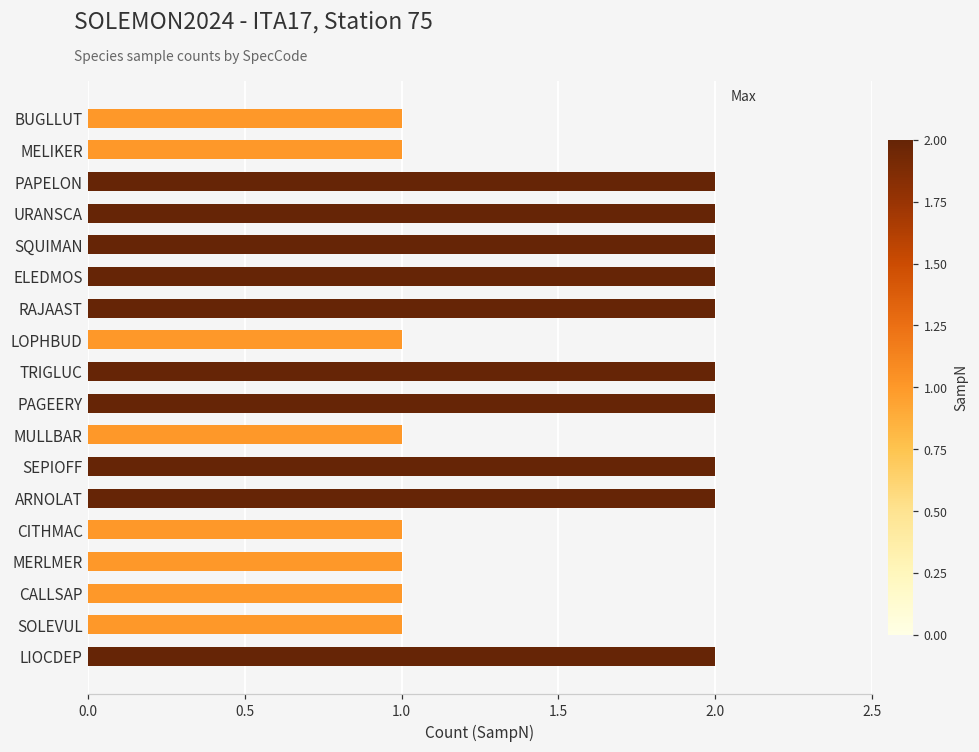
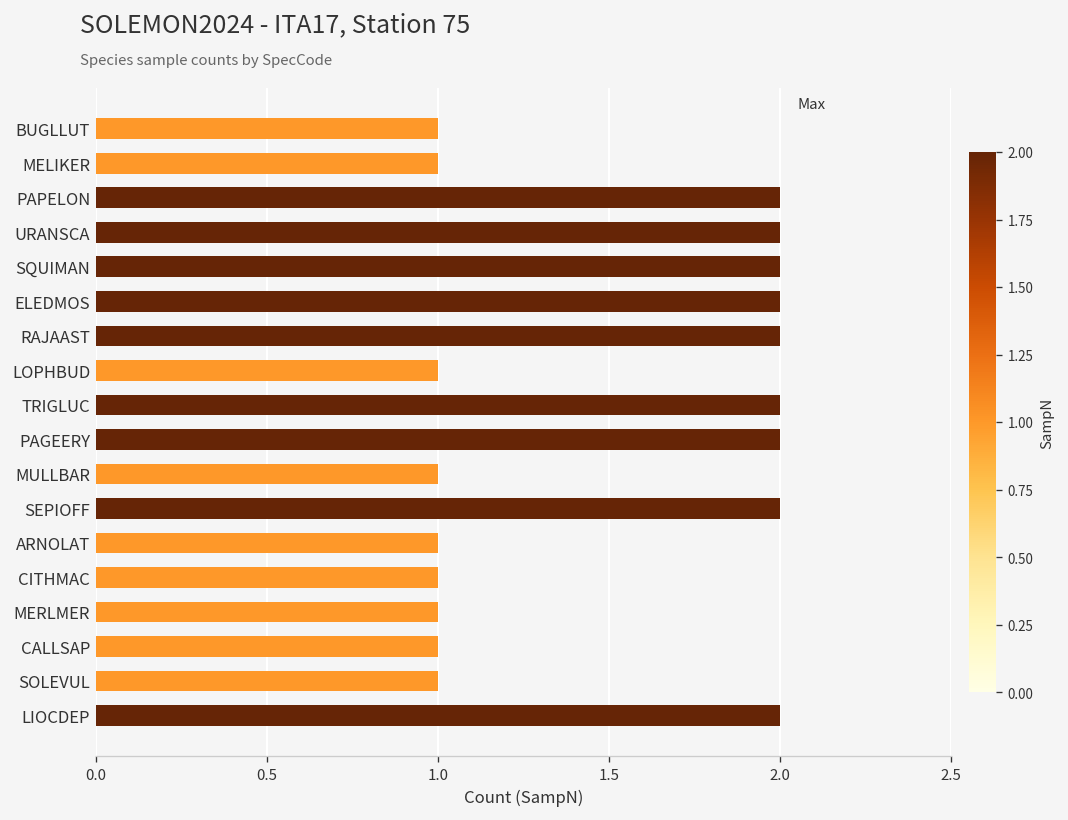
  {
    "BUGLLUT": 1,
    "MELIKER": 1,
    "PAPELON": 2,
    "URANSCA": 2,
    "SQUIMAN": 2,
    "ELEDMOS": 2,
    "RAJAAST": 2,
    "LOPHBUD": 1,
    "TRIGLUC": 2,
    "PAGEERY": 2,
    "MULLBAR": 1,
    "SEPIOFF": 2,
-   "ARNOLAT": 2,
+   "ARNOLAT": 1,
    "CITHMAC": 1,
    "MERLMER": 1,
    "CALLSAP": 1,
    "SOLEVUL": 1,
    "LIOCDEP": 2
  }
